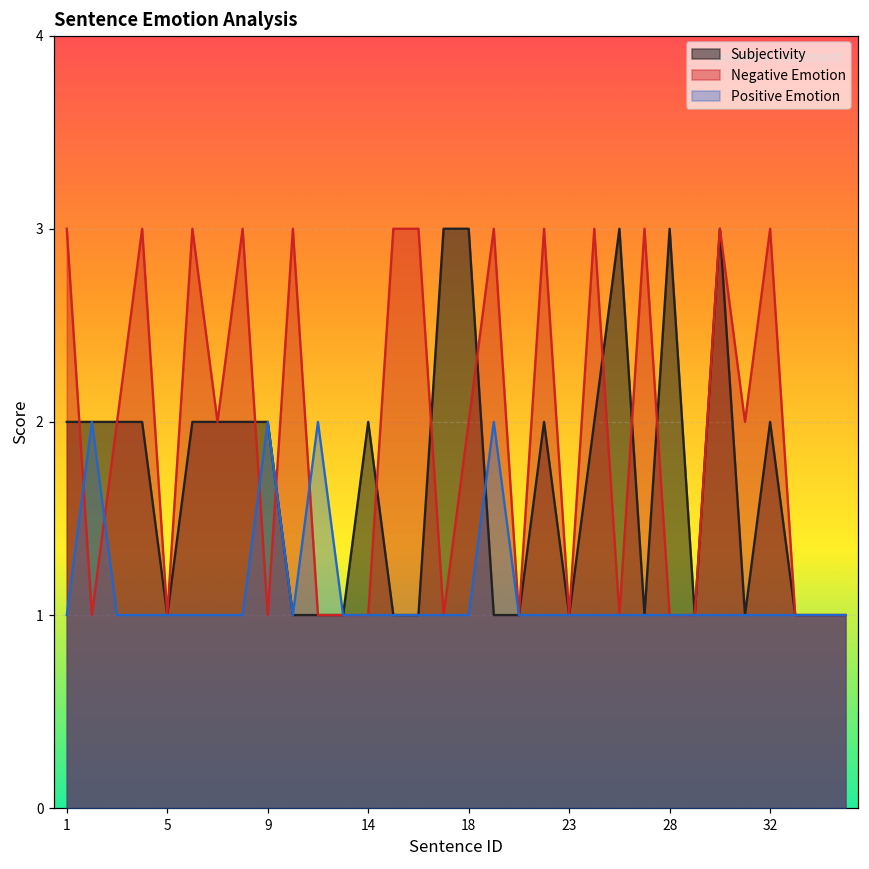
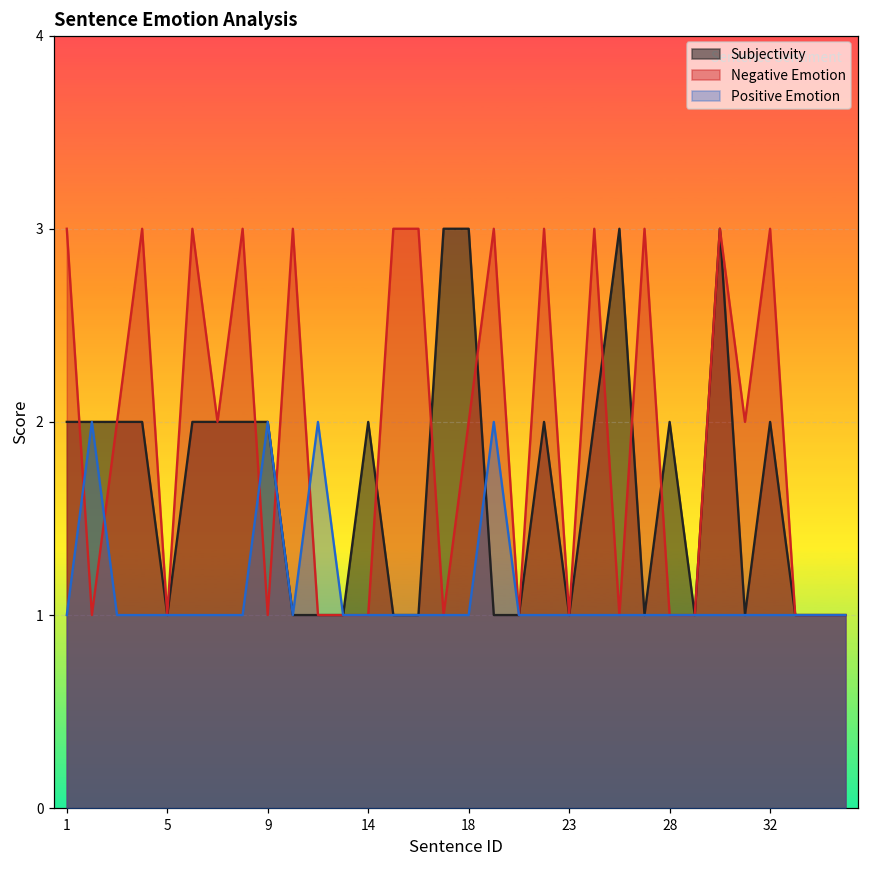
  {
    "Subjectivity": {
-     "28": 3,
+     "28": 2,
      "32": 2
    },
    "Negative Emotion": {
      "32": 3
    },
    "Positive Emotion": {
      "32": 1
    }
  }
